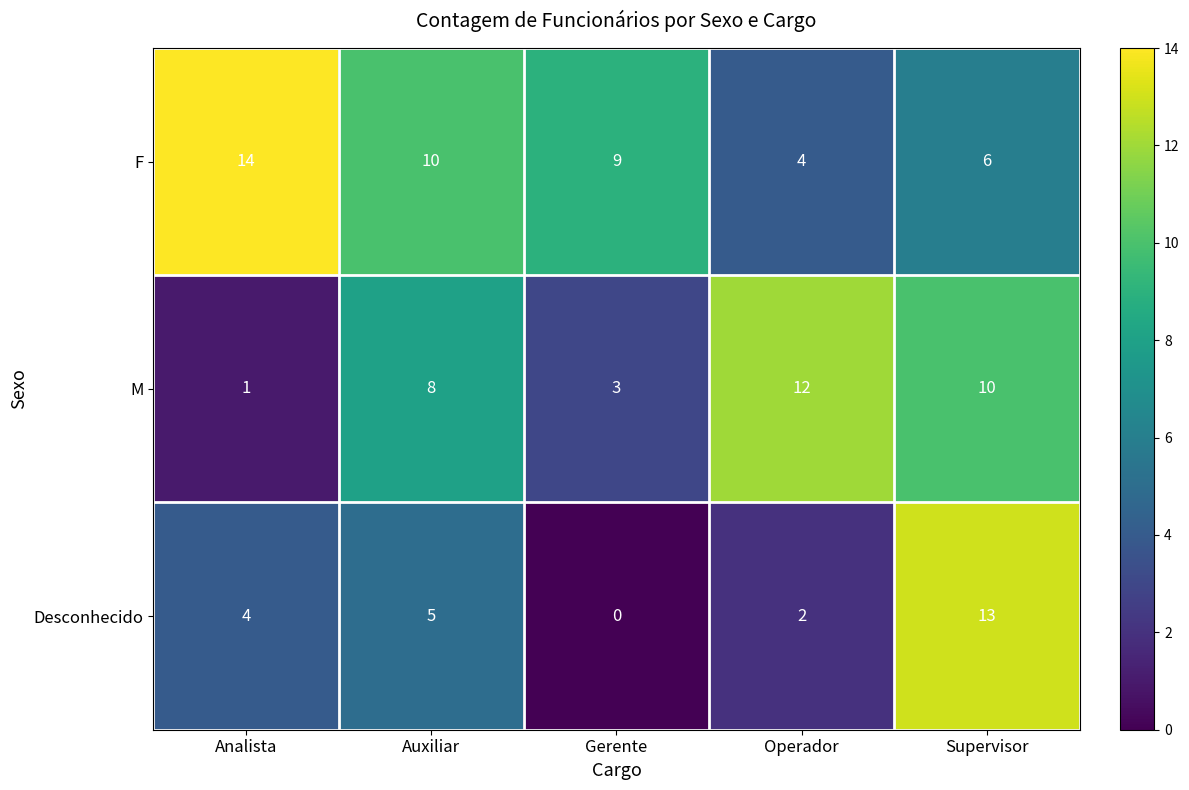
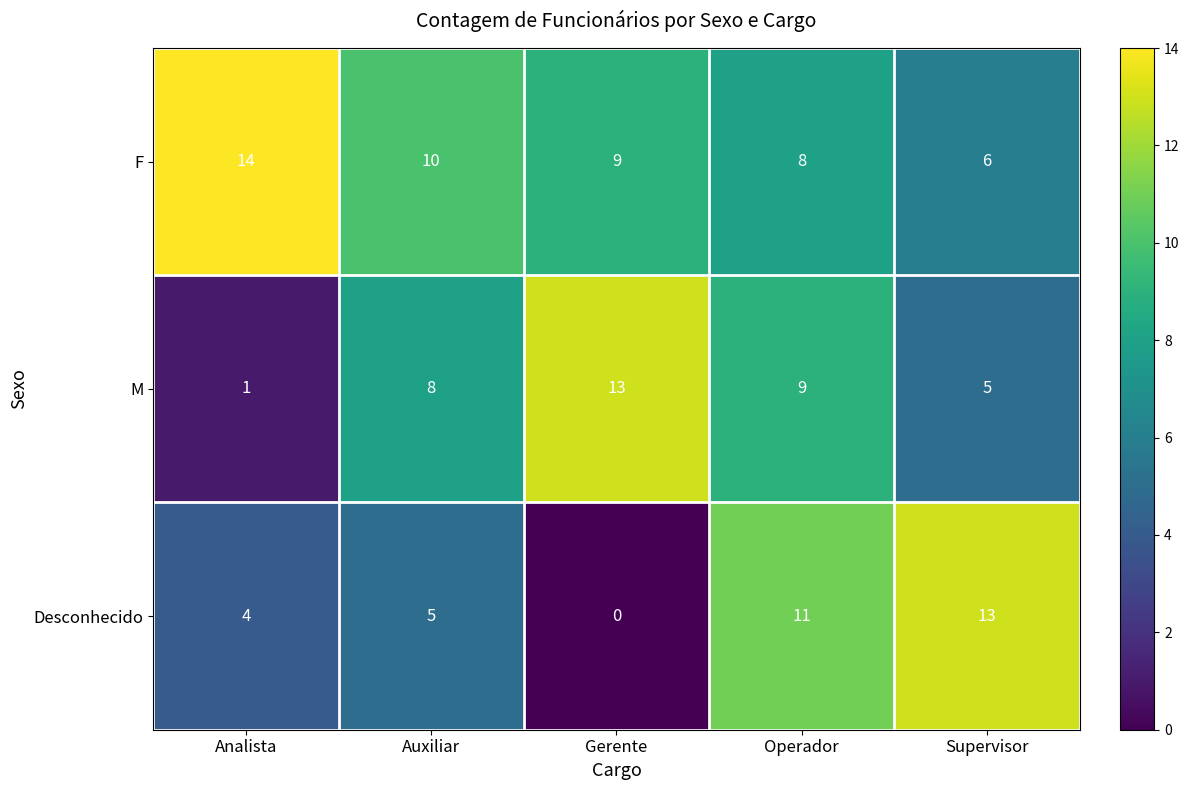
  {
    "F": {
      "Analista": 14,
      "Auxiliar": 10,
      "Gerente": 9,
-     "Operador": 4,
+     "Operador": 8,
      "Supervisor": 6
    },
    "M": {
      "Analista": 1,
      "Auxiliar": 8,
-     "Gerente": 3,
-     "Operador": 12,
-     "Supervisor": 10
+     "Gerente": 13,
+     "Operador": 9,
+     "Supervisor": 5
    },
    "Desconhecido": {
      "Analista": 4,
      "Auxiliar": 5,
      "Gerente": 0,
-     "Operador": 2,
+     "Operador": 11,
      "Supervisor": 13
    }
  }
